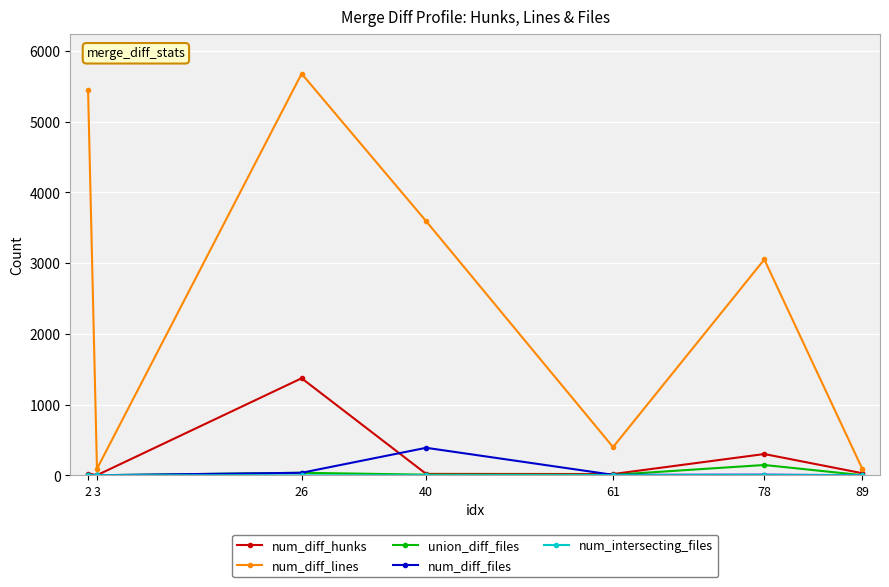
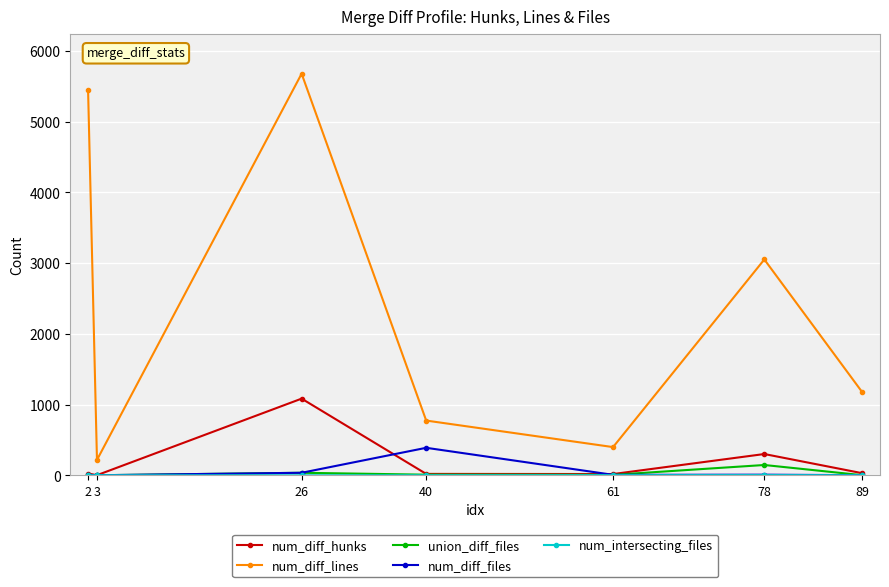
  {
    "num_diff_hunks": {
-     "26": 1400,
+     "26": 1100,
      "78": 300
    },
    "num_diff_lines": {
      "2": 5500,
-     "3": 100,
+     "3": 200,
      "26": 5700,
-     "40": 3600,
+     "40": 800,
      "61": 400,
      "78": 3100,
-     "89": 100
+     "89": 1200
    },
    "union_diff_files": {
      "78": 100
    },
    "num_diff_files": {
      "40": 400
    }
  }
